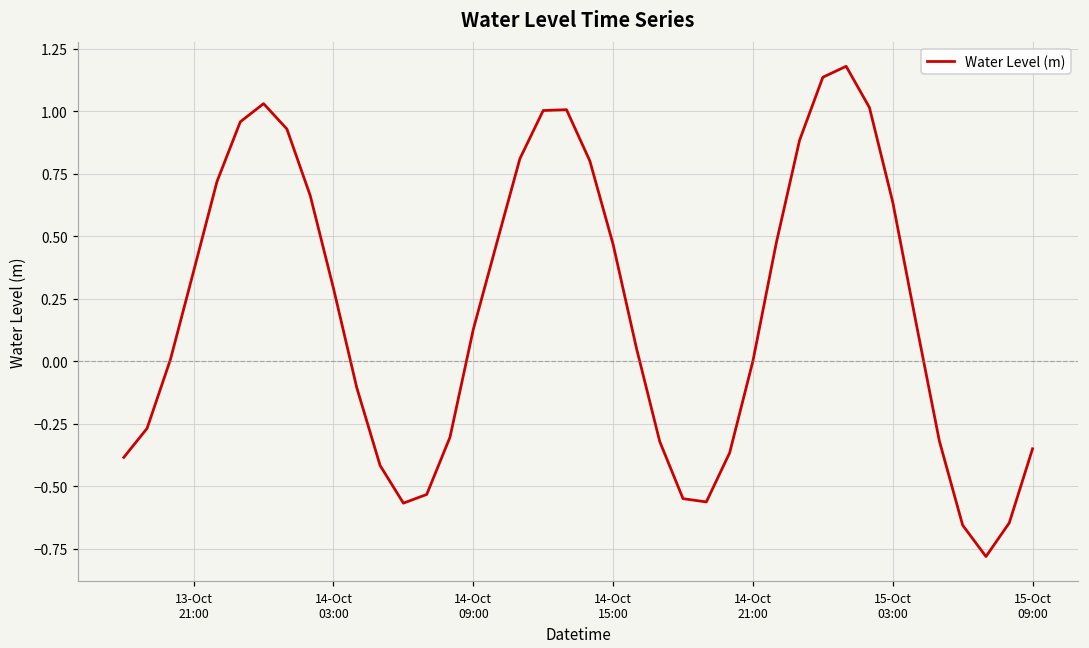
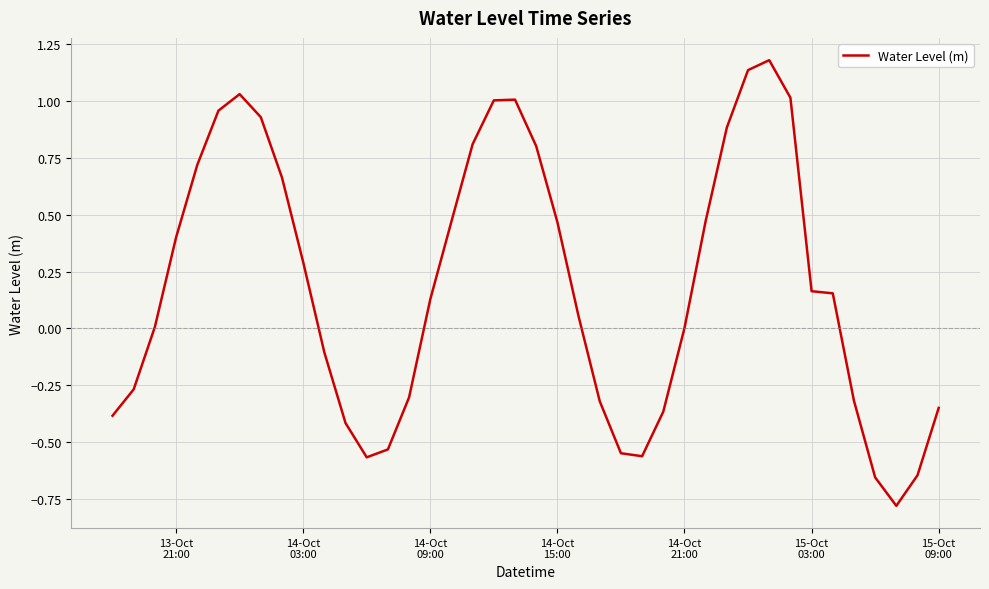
  {
-   "13-Oct 21:00": 0.36,
+   "13-Oct 21:00": 0.40,
    "14-Oct 03:00": 0.29,
    "14-Oct 09:00": 0.13,
    "14-Oct 15:00": 0.47,
    "14-Oct 21:00": 0.00,
-   "15-Oct 03:00": 0.64,
+   "15-Oct 03:00": 0.16,
    "15-Oct 09:00": -0.35
  }
